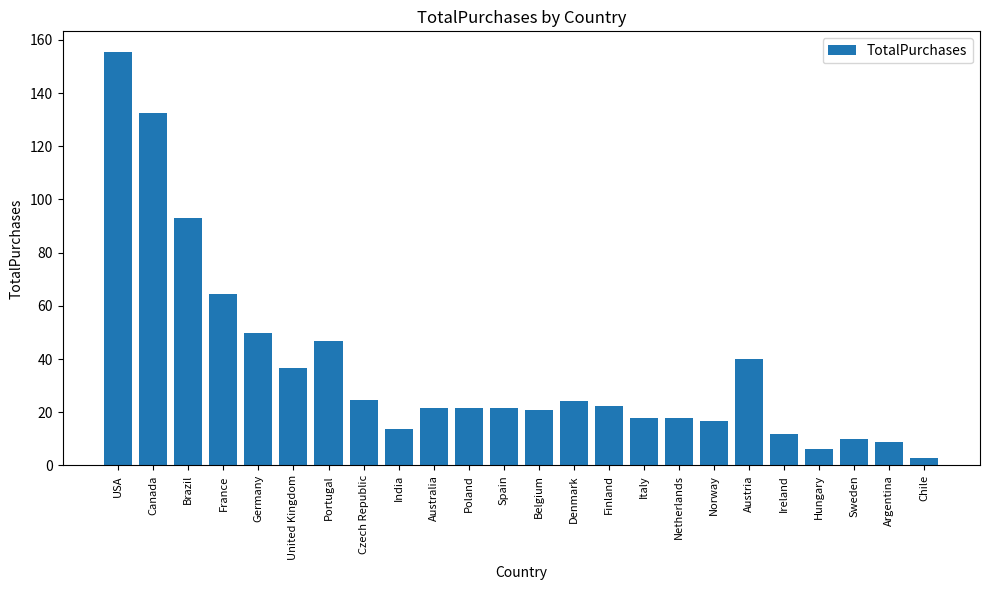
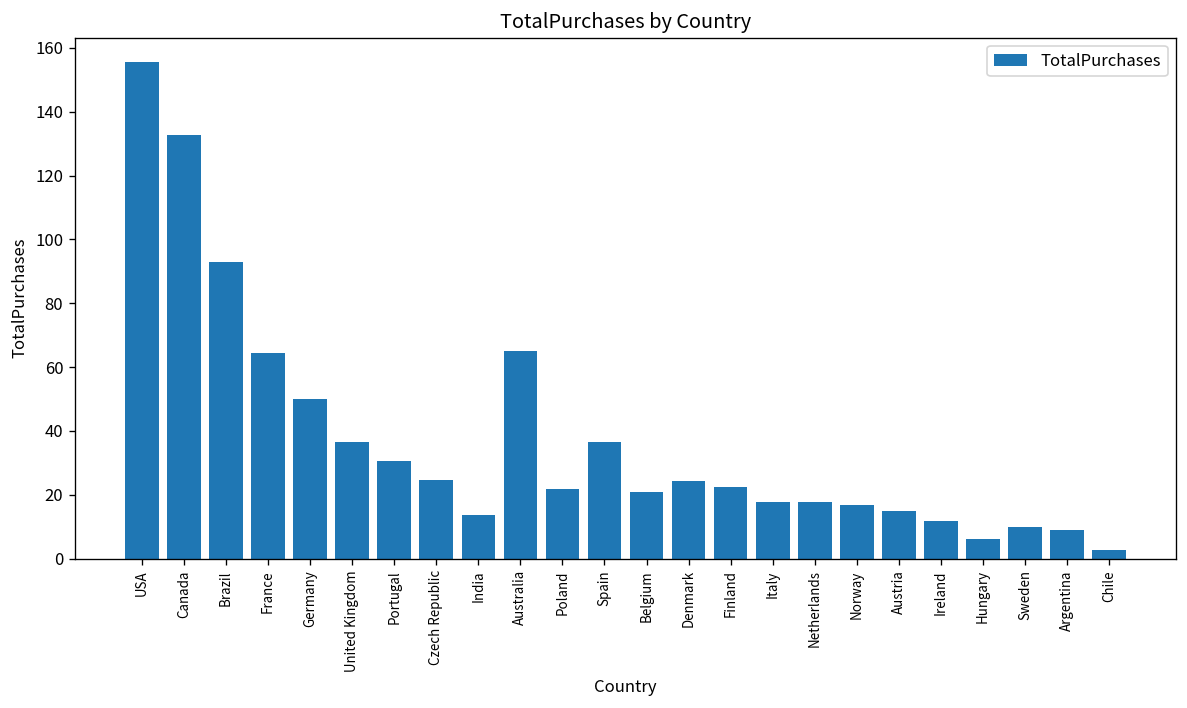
  {
    "USA": 155,
    "Canada": 133,
    "Brazil": 93,
    "France": 64,
    "Germany": 50,
    "United Kingdom": 37,
-   "Portugal": 47,
+   "Portugal": 31,
    "Czech Republic": 25,
    "India": 14,
-   "Australia": 22,
+   "Australia": 65,
    "Poland": 22,
-   "Spain": 22,
+   "Spain": 36,
    "Belgium": 21,
    "Denmark": 24,
    "Finland": 22,
    "Italy": 18,
    "Netherlands": 18,
    "Norway": 17,
-   "Austria": 40,
+   "Austria": 15,
    "Ireland": 12,
    "Hungary": 6,
    "Sweden": 10,
    "Argentina": 9,
    "Chile": 3
  }
